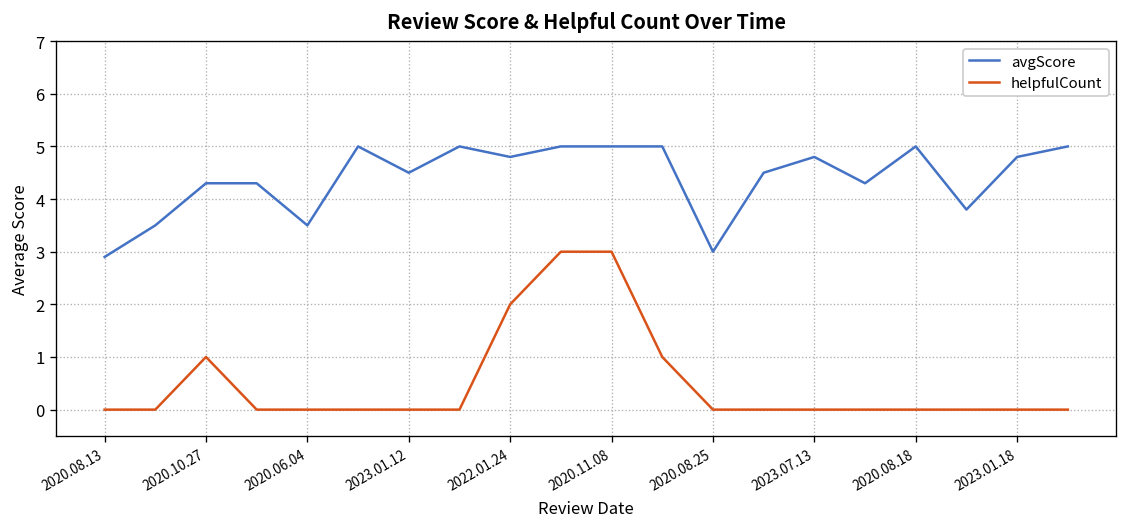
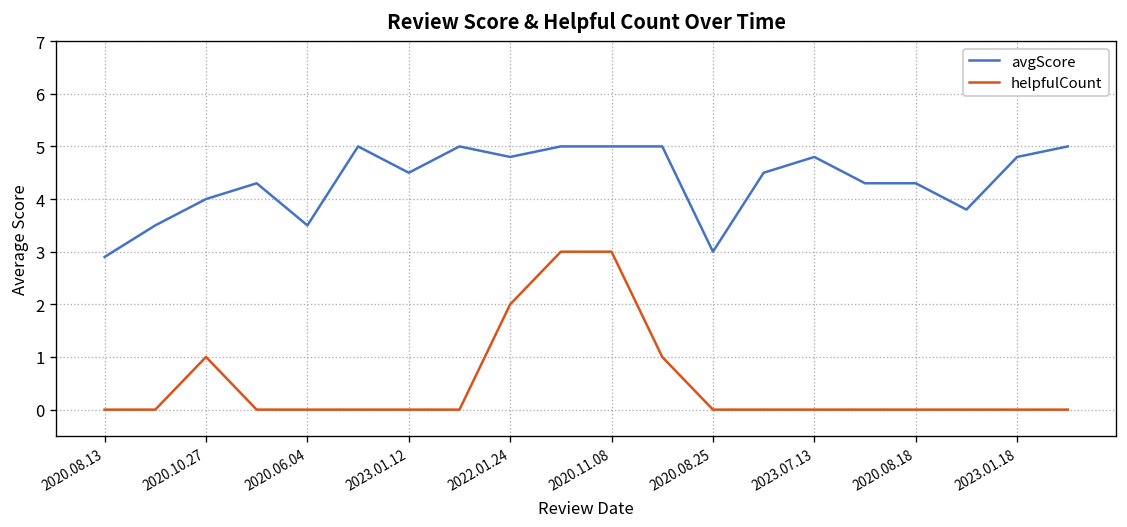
  {
    "avgScore": {
      "2020.08.13": 2.9,
-     "2020.10.27": 4.3,
+     "2020.10.27": 4.0,
      "2020.06.04": 3.5,
      "2023.01.12": 4.5,
      "2022.01.24": 4.8,
      "2020.11.08": 5.0,
      "2020.08.25": 3.0,
      "2023.07.13": 4.8,
-     "2020.08.18": 5.0,
+     "2020.08.18": 4.3,
      "2023.01.18": 4.8
    },
    "helpfulCount": {
      "2020.08.13": 0.0,
      "2020.10.27": 1.0,
      "2020.06.04": 0.0,
      "2023.01.12": 0.0,
      "2022.01.24": 2.0,
      "2020.11.08": 3.0,
      "2020.08.25": 0.0,
      "2023.07.13": 0.0,
      "2020.08.18": 0.0,
      "2023.01.18": 0.0
    }
  }
